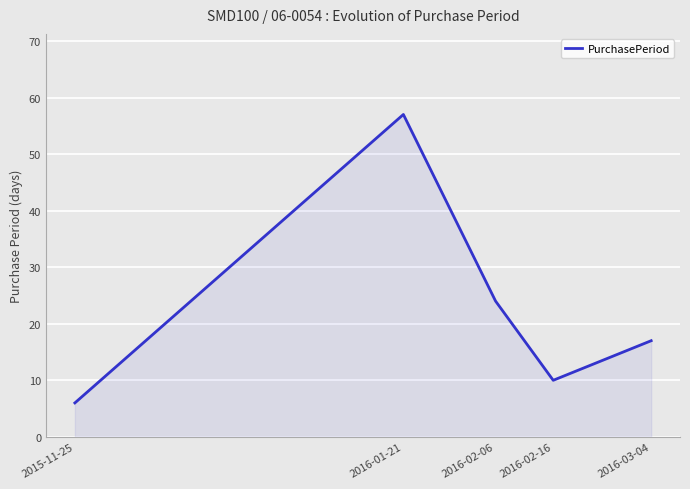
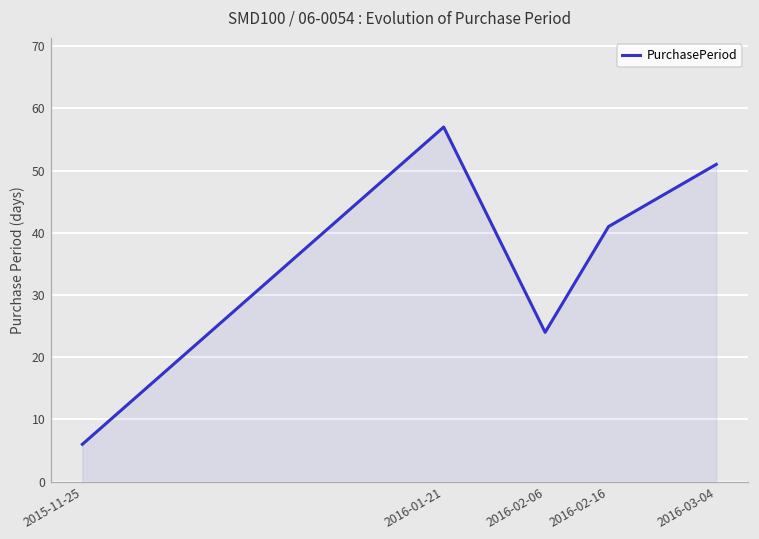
  {
    "2015-11-25": 6,
    "2016-01-21": 57,
    "2016-02-06": 24,
-   "2016-02-16": 10,
-   "2016-03-04": 17
+   "2016-02-16": 41,
+   "2016-03-04": 51
  }
